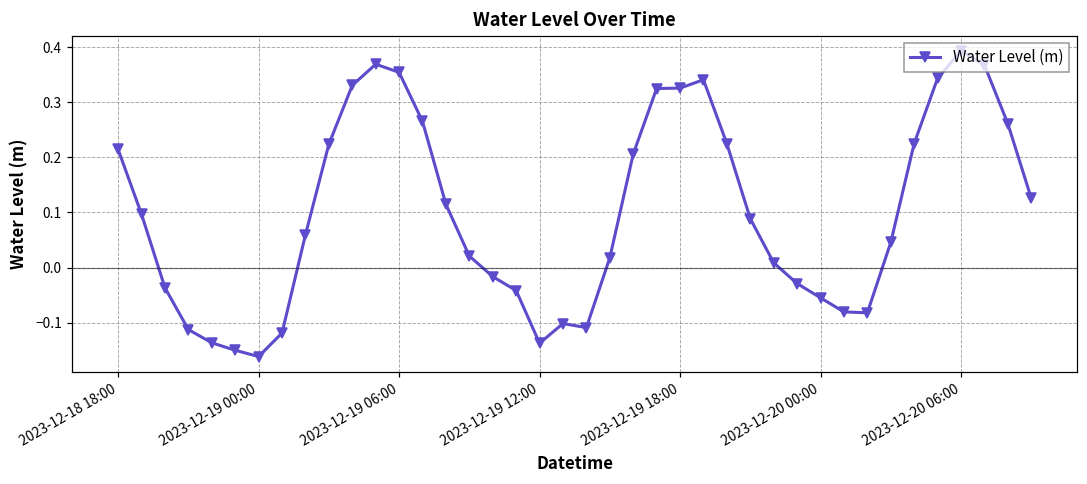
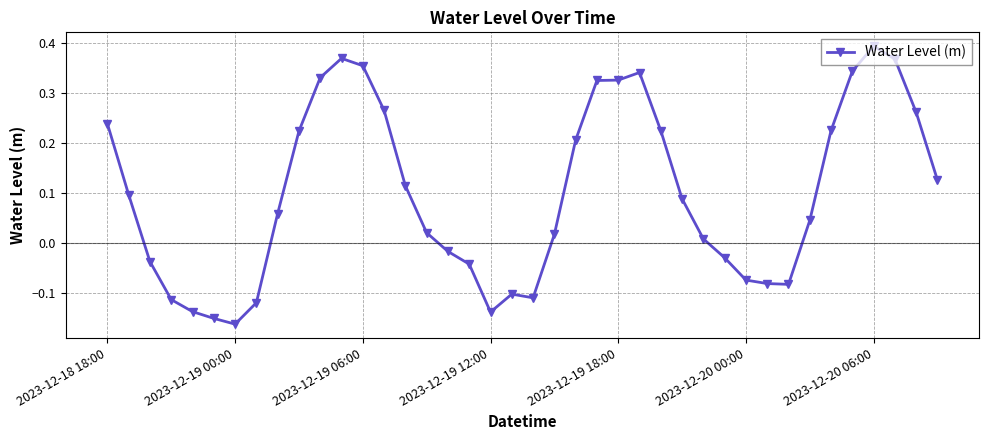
  {
-   "2023-12-18 18:00": 0.21,
+   "2023-12-18 18:00": 0.24,
    "2023-12-19 00:00": -0.16,
    "2023-12-19 06:00": 0.35,
    "2023-12-19 12:00": -0.14,
    "2023-12-19 18:00": 0.33,
-   "2023-12-20 00:00": -0.05
+   "2023-12-20 00:00": -0.07
  }
